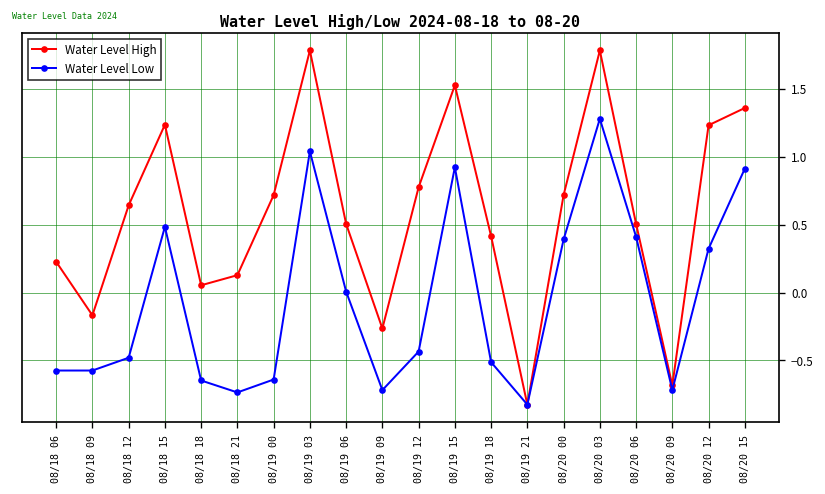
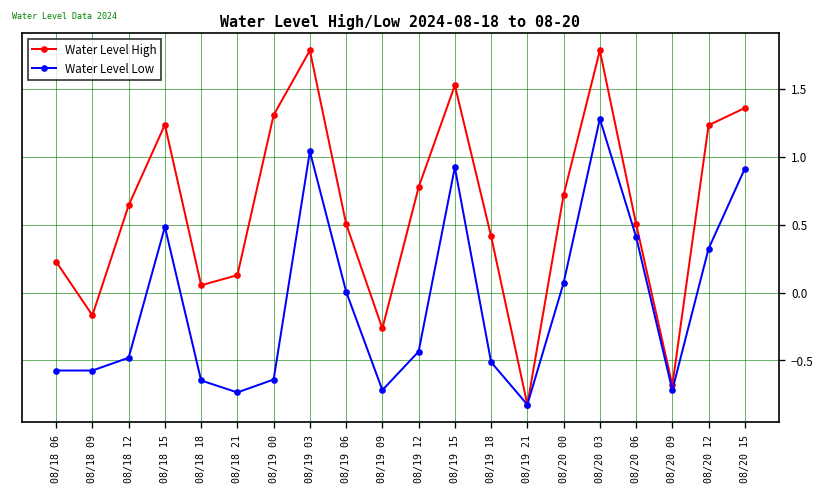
  {
    "Water Level High": {
      "08/18 06": 0.23,
      "08/18 09": -0.17,
      "08/18 12": 0.64,
      "08/18 15": 1.23,
      "08/18 18": 0.05,
      "08/18 21": 0.13,
-     "08/19 00": 0.72,
+     "08/19 00": 1.31,
      "08/19 03": 1.78,
      "08/19 06": 0.50,
      "08/19 09": -0.26,
      "08/19 12": 0.77,
      "08/19 15": 1.52,
      "08/19 18": 0.41,
      "08/20 00": 0.72,
      "08/20 03": 1.78,
      "08/20 06": 0.50,
      "08/20 09": -0.68,
      "08/20 12": 1.23,
      "08/20 15": 1.36
    },
    "Water Level Low": {
      "08/18 06": -0.57,
      "08/18 09": -0.57,
      "08/18 12": -0.48,
      "08/18 15": 0.48,
      "08/18 18": -0.65,
      "08/18 21": -0.74,
      "08/19 00": -0.64,
      "08/19 03": 1.04,
      "08/19 06": 0.01,
      "08/19 09": -0.72,
      "08/19 12": -0.43,
      "08/19 15": 0.92,
      "08/19 18": -0.51,
-     "08/20 00": 0.39,
+     "08/20 00": 0.07,
      "08/20 03": 1.28,
      "08/20 06": 0.41,
      "08/20 09": -0.72,
      "08/20 12": 0.32,
      "08/20 15": 0.91
    }
  }
